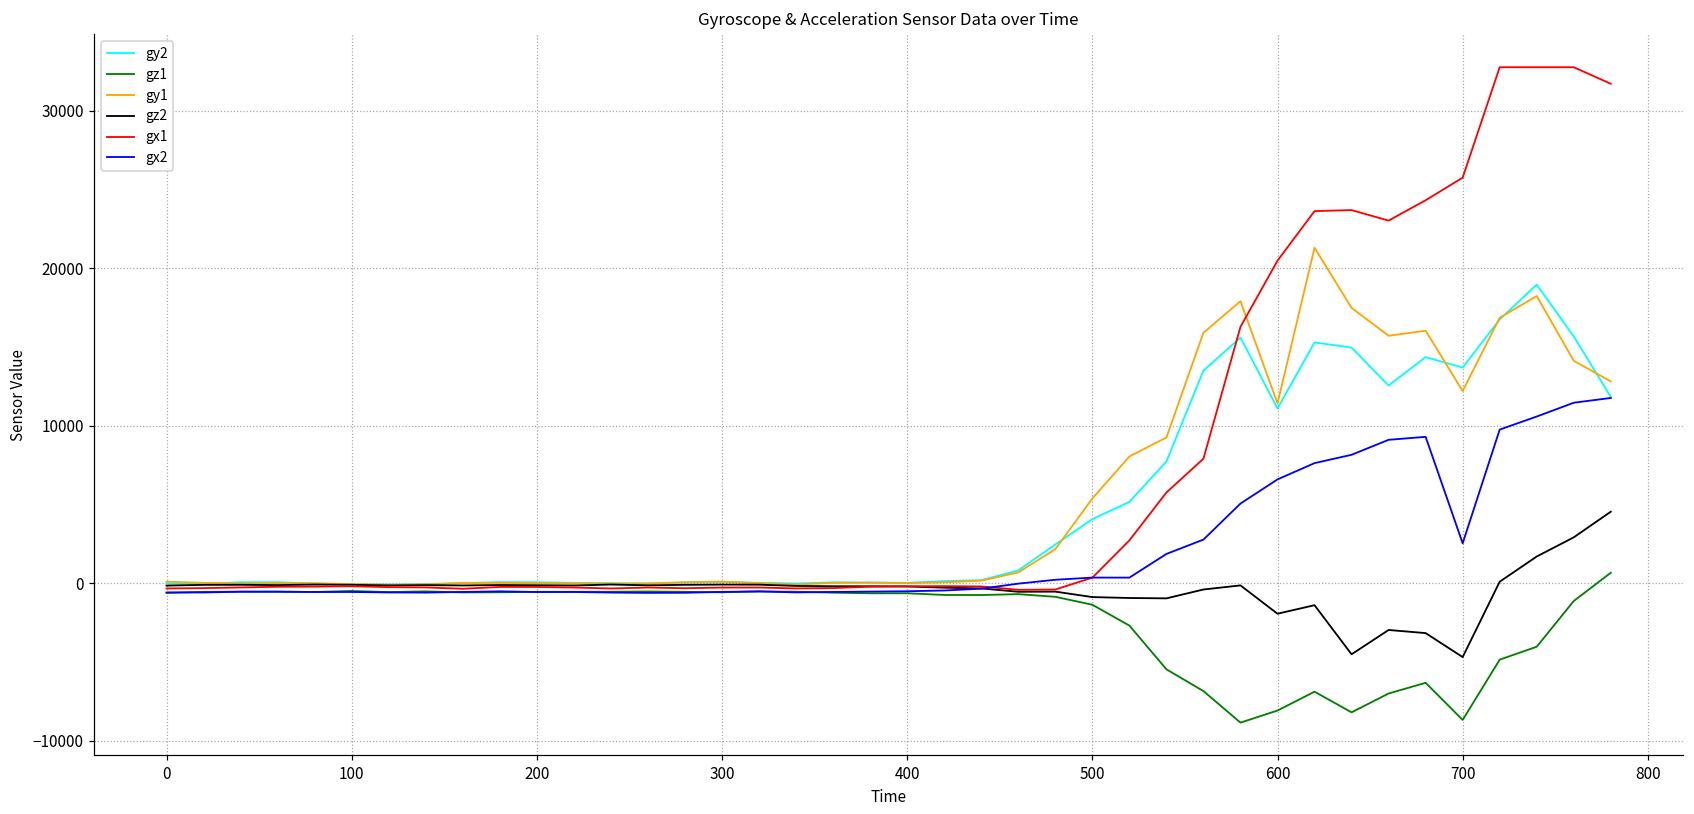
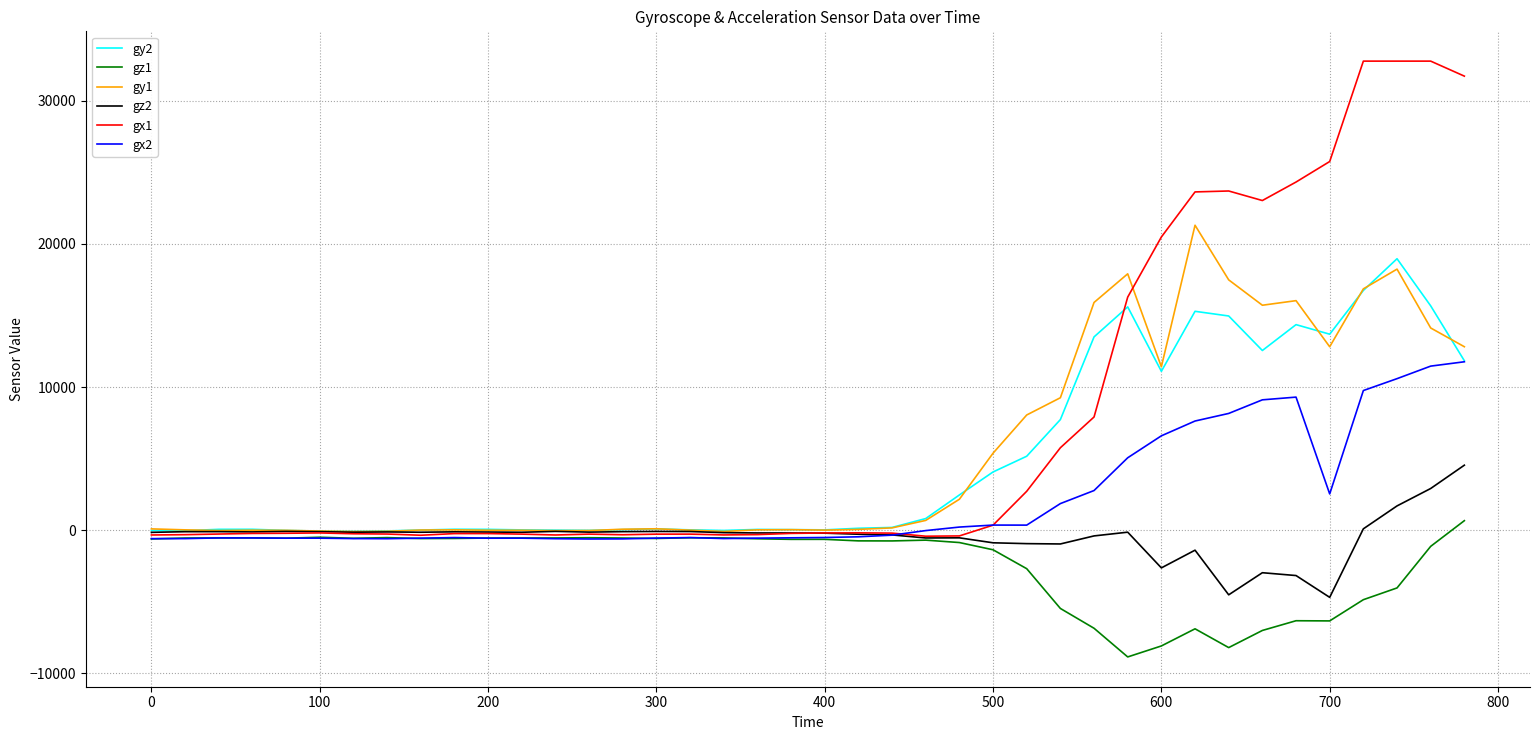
  {
    "gy2": {
      "500": 4100,
      "600": 11100,
      "700": 13700
    },
    "gz1": {
      "500": -1400,
      "600": -8100,
-     "700": -8700
+     "700": -6300
    },
    "gy1": {
      "500": 5400,
      "600": 11400,
-     "700": 12200
+     "700": 12800
    },
    "gz2": {
      "500": -900,
-     "600": -1900,
+     "600": -2600,
      "700": -4700
    },
    "gx1": {
      "0": -300,
      "300": -300,
      "600": 20500,
      "700": 25800
    },
    "gx2": {
      "600": 6600,
      "700": 2500
    }
  }
